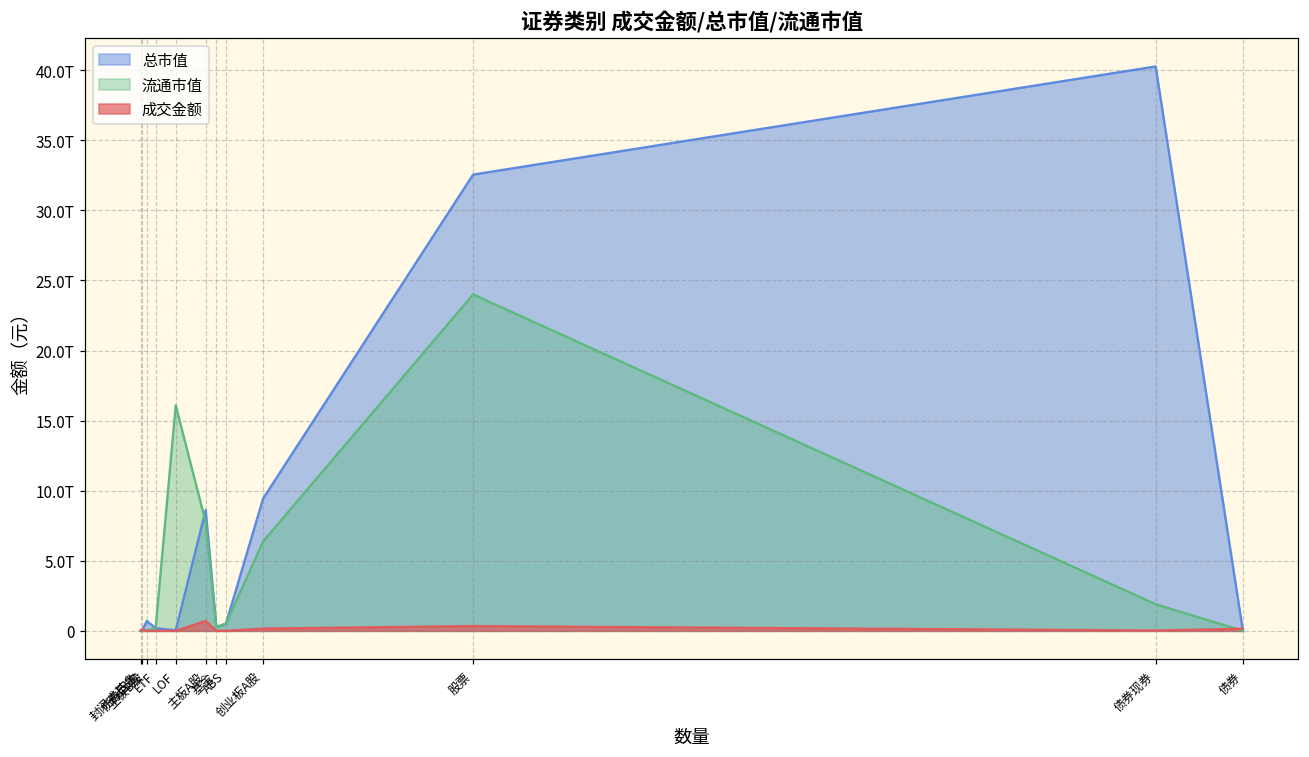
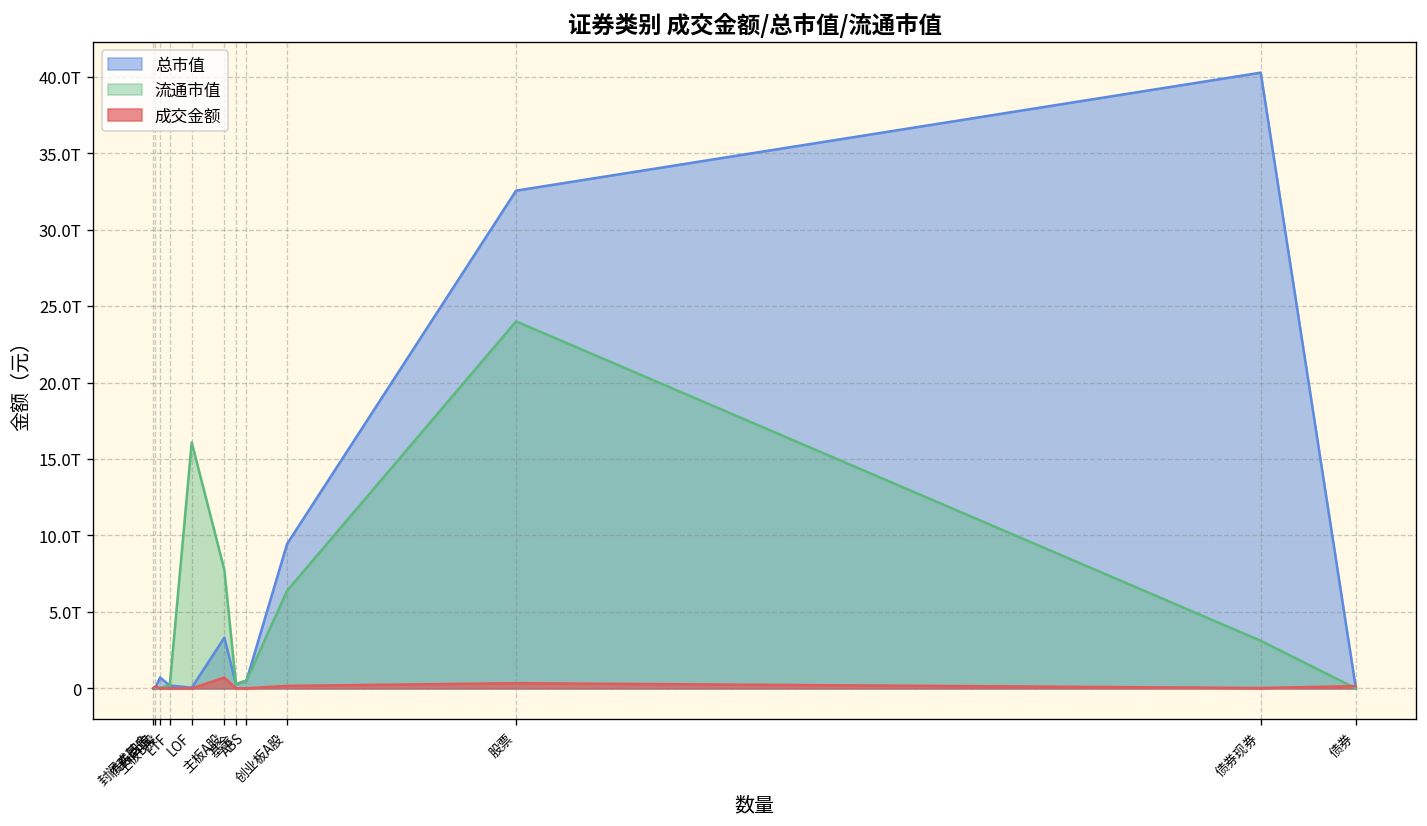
  {
    "总市值": {
      "主板B股": "0.7T",
-     "主板A股": "8.6T",
+     "主板A股": "3.3T",
      "创业板A股": "9.4T",
      "股票": "32.6T",
      "债券现券": "40.3T"
    },
    "流通市值": {
      "LOF": "16.1T",
      "主板A股": "7.7T",
      "创业板A股": "6.4T",
      "股票": "24.0T",
-     "债券现券": "1.9T"
+     "债券现券": "3.1T"
    },
    "成交金额": {
      "主板A股": "0.7T",
      "基金": "0.0T",
      "ABS": "0.0T",
      "创业板A股": "0.2T",
      "股票": "0.3T",
      "债券现券": "0.0T"
    }
  }
